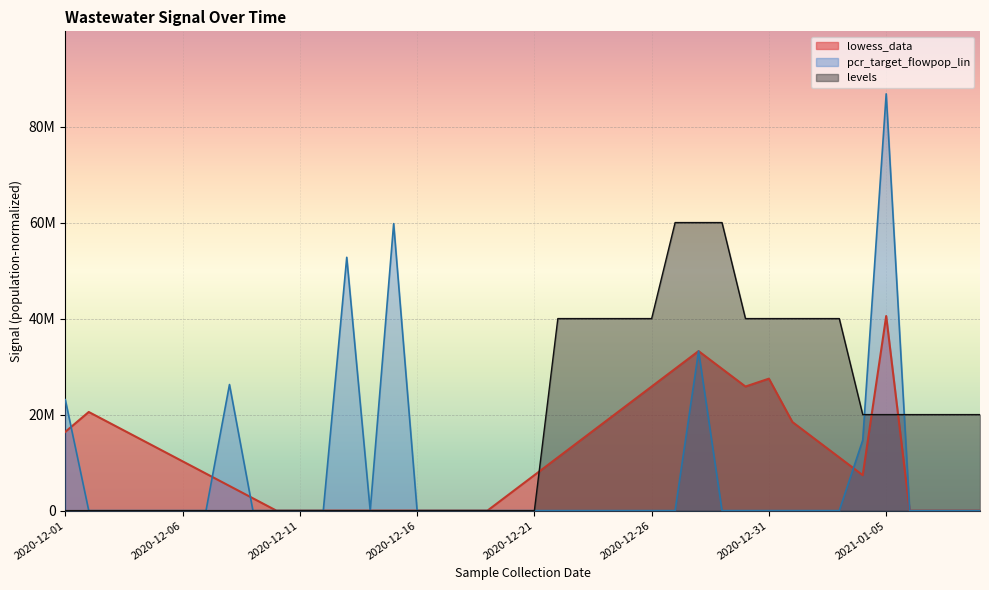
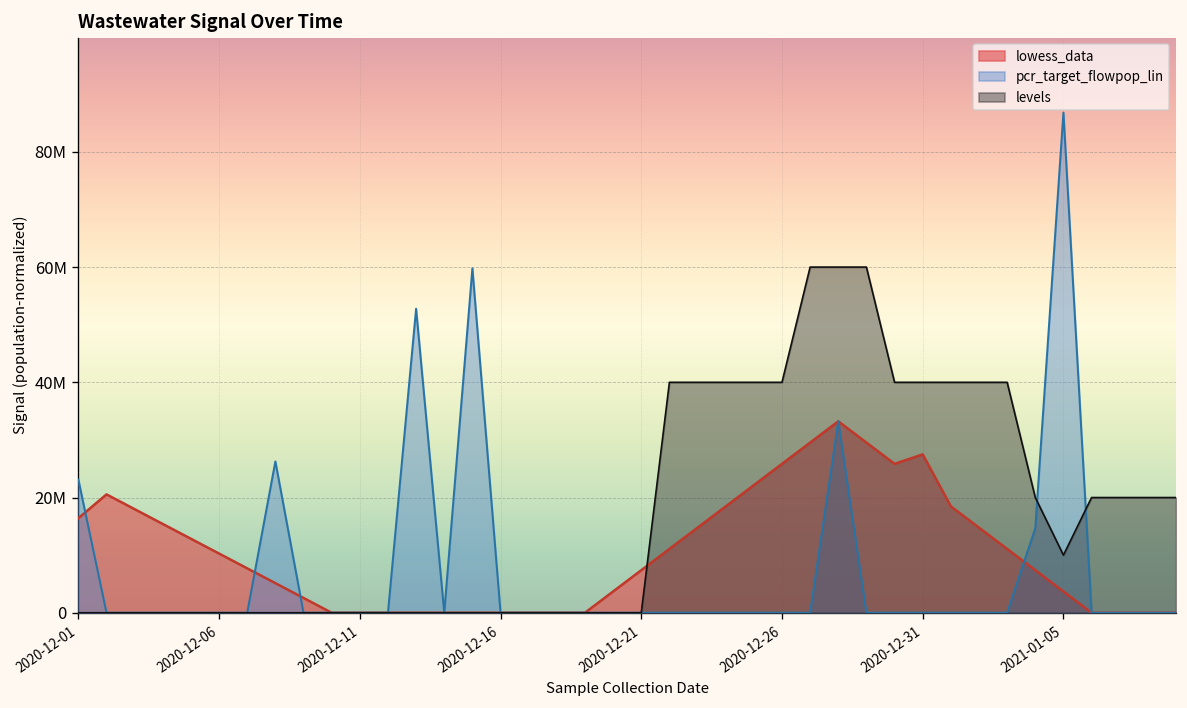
  {
    "lowess_data": {
      "2020-12-01": 16000000,
      "2020-12-06": 10000000,
      "2020-12-21": 7000000,
      "2020-12-26": 26000000,
      "2020-12-31": 27000000,
-     "2021-01-05": 41000000
+     "2021-01-05": 4000000
    },
    "pcr_target_flowpop_lin": {
      "2020-12-01": 23000000,
      "2020-12-26": 0,
      "2020-12-31": 0,
      "2021-01-05": 87000000
    },
    "levels": {
      "2020-12-01": 0,
      "2020-12-26": 40000000,
      "2020-12-31": 40000000,
-     "2021-01-05": 20000000
+     "2021-01-05": 10000000
    }
  }
